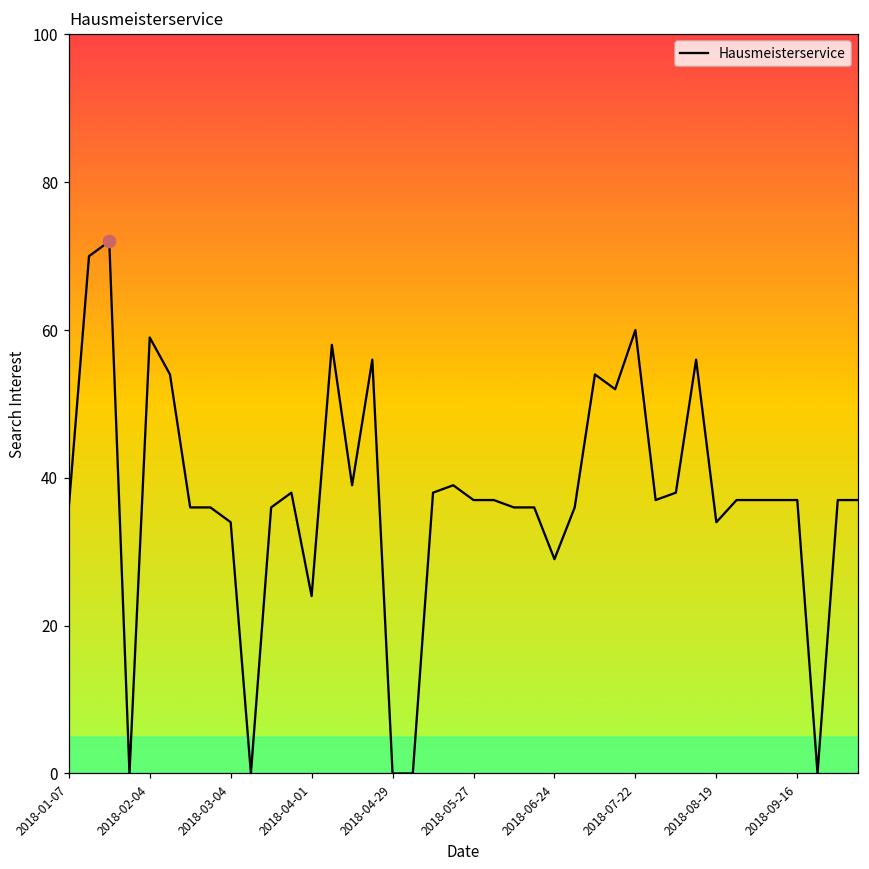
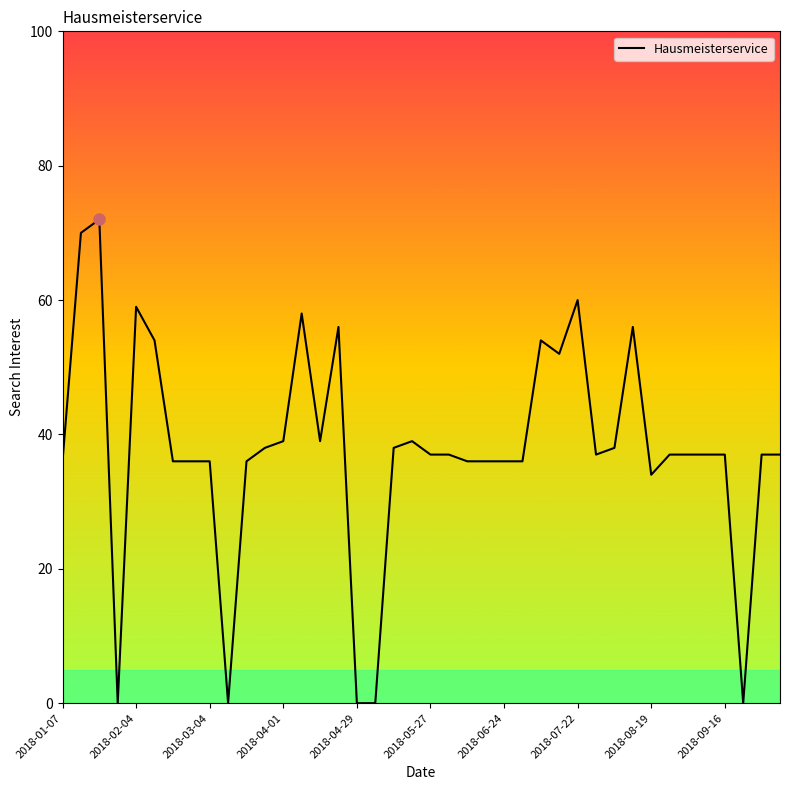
  {
    "Hausmeisterservice": {
      "2018-01-07": 36,
      "2018-02-04": 59,
-     "2018-03-04": 34,
-     "2018-04-01": 24,
+     "2018-03-04": 36,
+     "2018-04-01": 39,
      "2018-05-27": 37,
-     "2018-06-24": 29,
+     "2018-06-24": 36,
      "2018-07-22": 60,
      "2018-08-19": 34,
      "2018-09-16": 37
    }
  }
